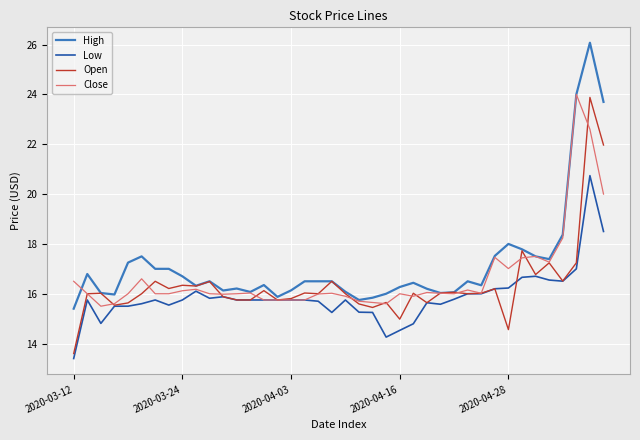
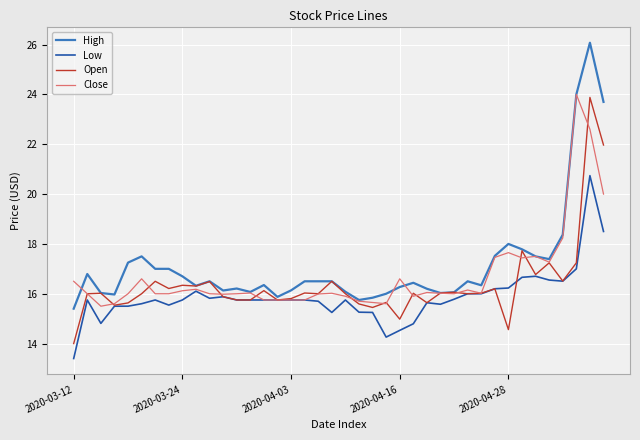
  {
    "Open": {
-     "2020-03-12": 13.6,
+     "2020-03-12": 14.0,
      "2020-03-24": 16.3,
      "2020-04-16": 15.0,
      "2020-04-28": 14.6
    },
    "Close": {
      "2020-03-12": 16.5,
      "2020-03-24": 16.1,
-     "2020-04-16": 16.0,
-     "2020-04-28": 17.0
+     "2020-04-16": 16.6,
+     "2020-04-28": 17.7
    }
  }
